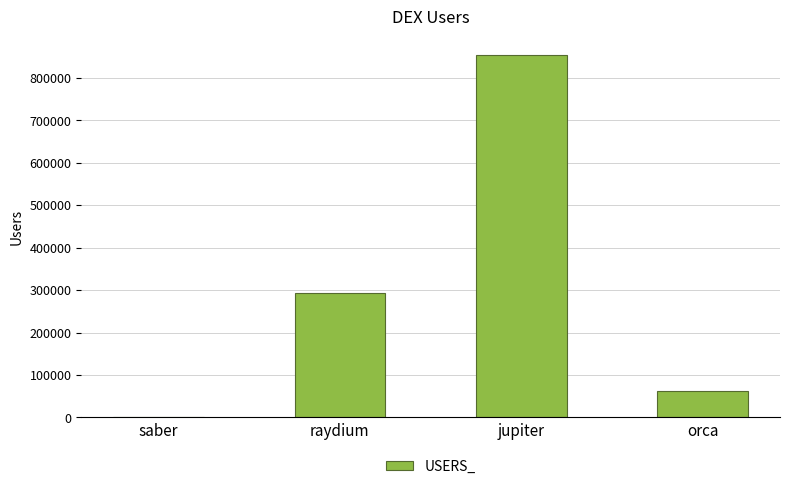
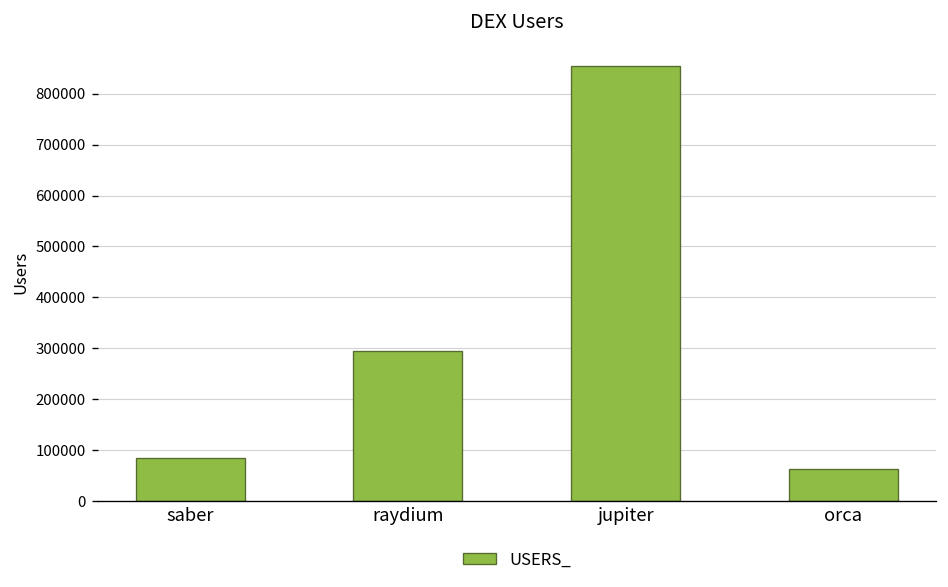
  {
-   "saber": 0,
+   "saber": 90000,
    "raydium": 290000,
    "jupiter": 850000,
    "orca": 60000
  }
